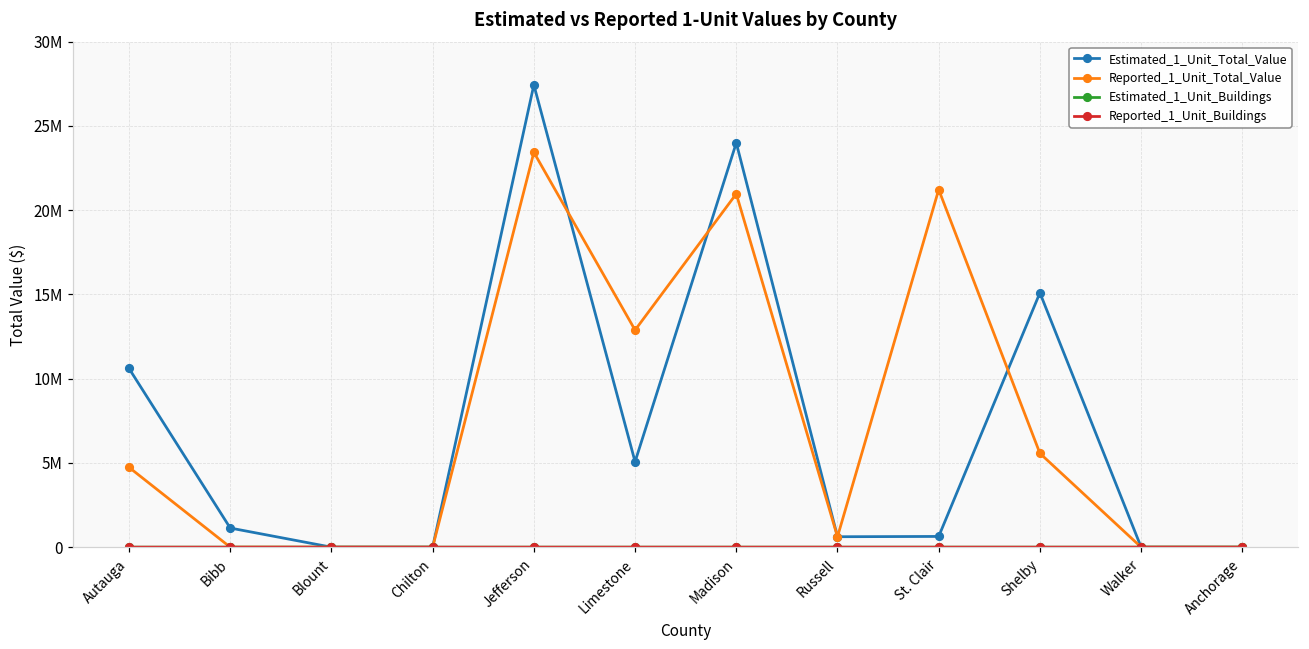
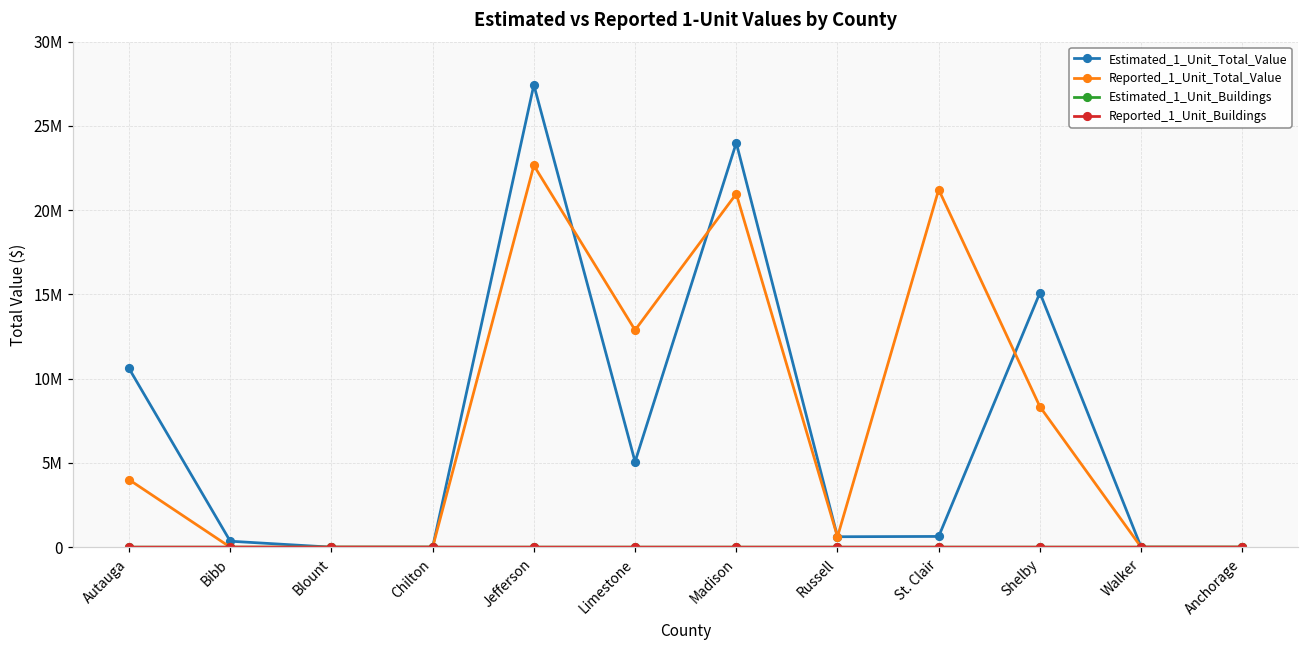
  {
    "Estimated_1_Unit_Total_Value": {
      "Autauga": 10600000,
-     "Bibb": 1100000,
+     "Bibb": 400000,
      "Jefferson": 27400000,
      "Limestone": 5100000,
      "Madison": 24000000,
      "St. Clair": 600000,
      "Shelby": 15100000
    },
    "Reported_1_Unit_Total_Value": {
-     "Autauga": 4700000,
-     "Jefferson": 23400000,
+     "Autauga": 4000000,
+     "Jefferson": 22700000,
      "Limestone": 12900000,
      "Madison": 21000000,
      "St. Clair": 21200000,
-     "Shelby": 5600000
+     "Shelby": 8300000
    },
    "Reported_1_Unit_Buildings": {
      "Autauga": 0,
      "Jefferson": 0,
      "Limestone": 0,
      "Madison": 0,
      "Russell": 0,
      "St. Clair": 0,
      "Shelby": 0
    }
  }
